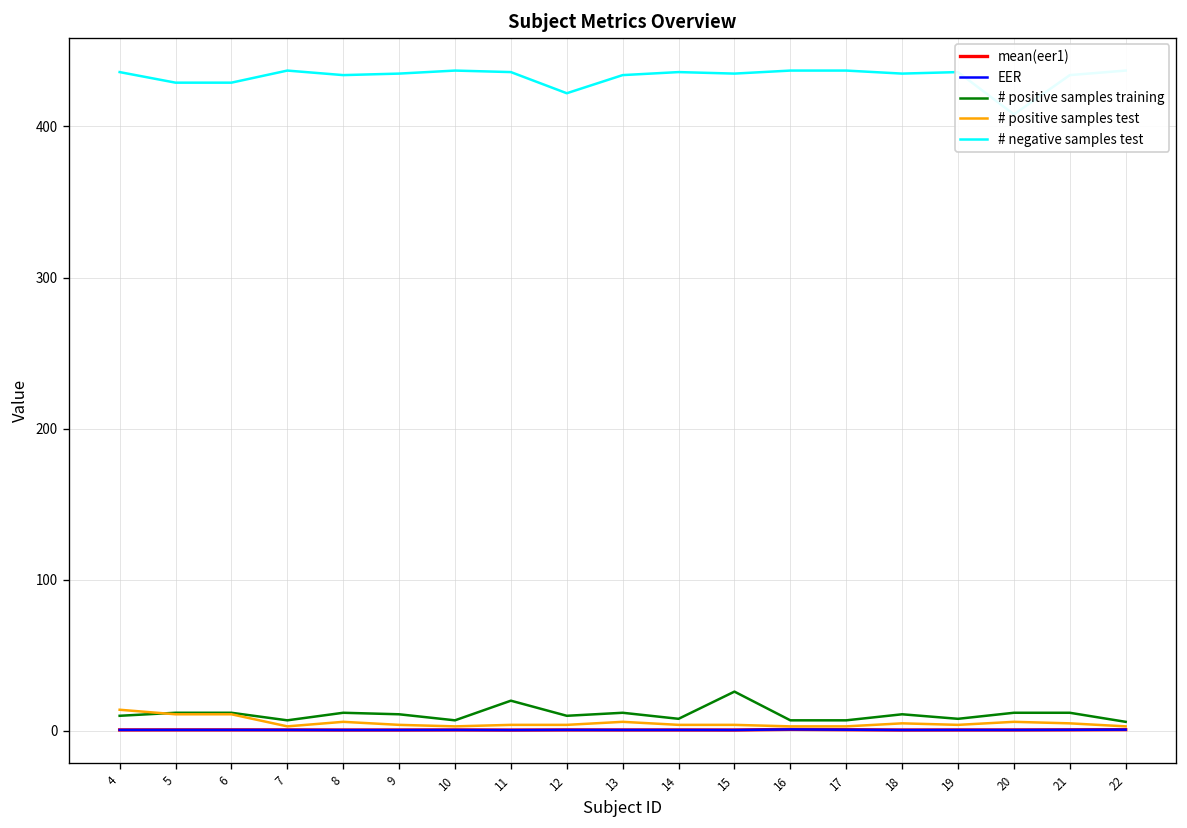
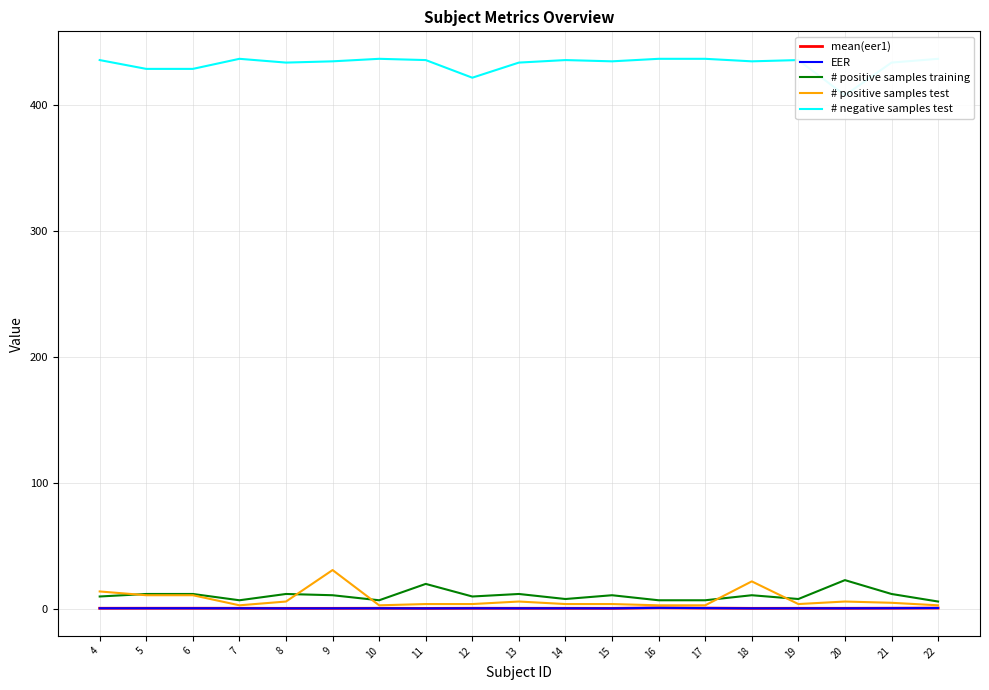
  {
    "EER": {
      "4": 1,
      "5": 1,
      "6": 1,
      "7": 1,
      "8": 1,
      "9": 1,
      "10": 1,
      "11": 1,
      "12": 1,
      "13": 1,
      "14": 1,
      "15": 1,
      "17": 1,
      "18": 1,
      "19": 1,
      "20": 1,
      "21": 1,
      "22": 1
    },
    "# positive samples training": {
      "4": 10,
      "7": 7,
      "8": 12,
      "9": 11,
      "10": 7,
      "11": 20,
      "12": 10,
      "13": 12,
      "14": 8,
-     "15": 26,
+     "15": 11,
      "16": 7,
      "17": 7,
      "18": 11,
      "19": 8,
-     "20": 12,
+     "20": 23,
      "21": 12,
      "22": 6
    },
    "# positive samples test": {
      "4": 14,
      "7": 3,
      "8": 6,
-     "9": 4,
+     "9": 31,
      "10": 3,
      "11": 4,
      "12": 4,
      "13": 6,
      "14": 4,
      "15": 4,
      "17": 3,
-     "18": 5,
+     "18": 22,
      "19": 4,
      "20": 6,
      "21": 5,
      "22": 3
    },
    "# negative samples test": {
      "4": 436,
      "5": 429,
      "6": 429,
      "7": 437,
      "8": 434,
      "9": 435,
      "10": 437,
      "11": 436,
      "12": 422,
      "13": 434,
      "14": 436,
      "15": 435,
      "16": 437,
      "17": 437,
      "18": 435
    }
  }
